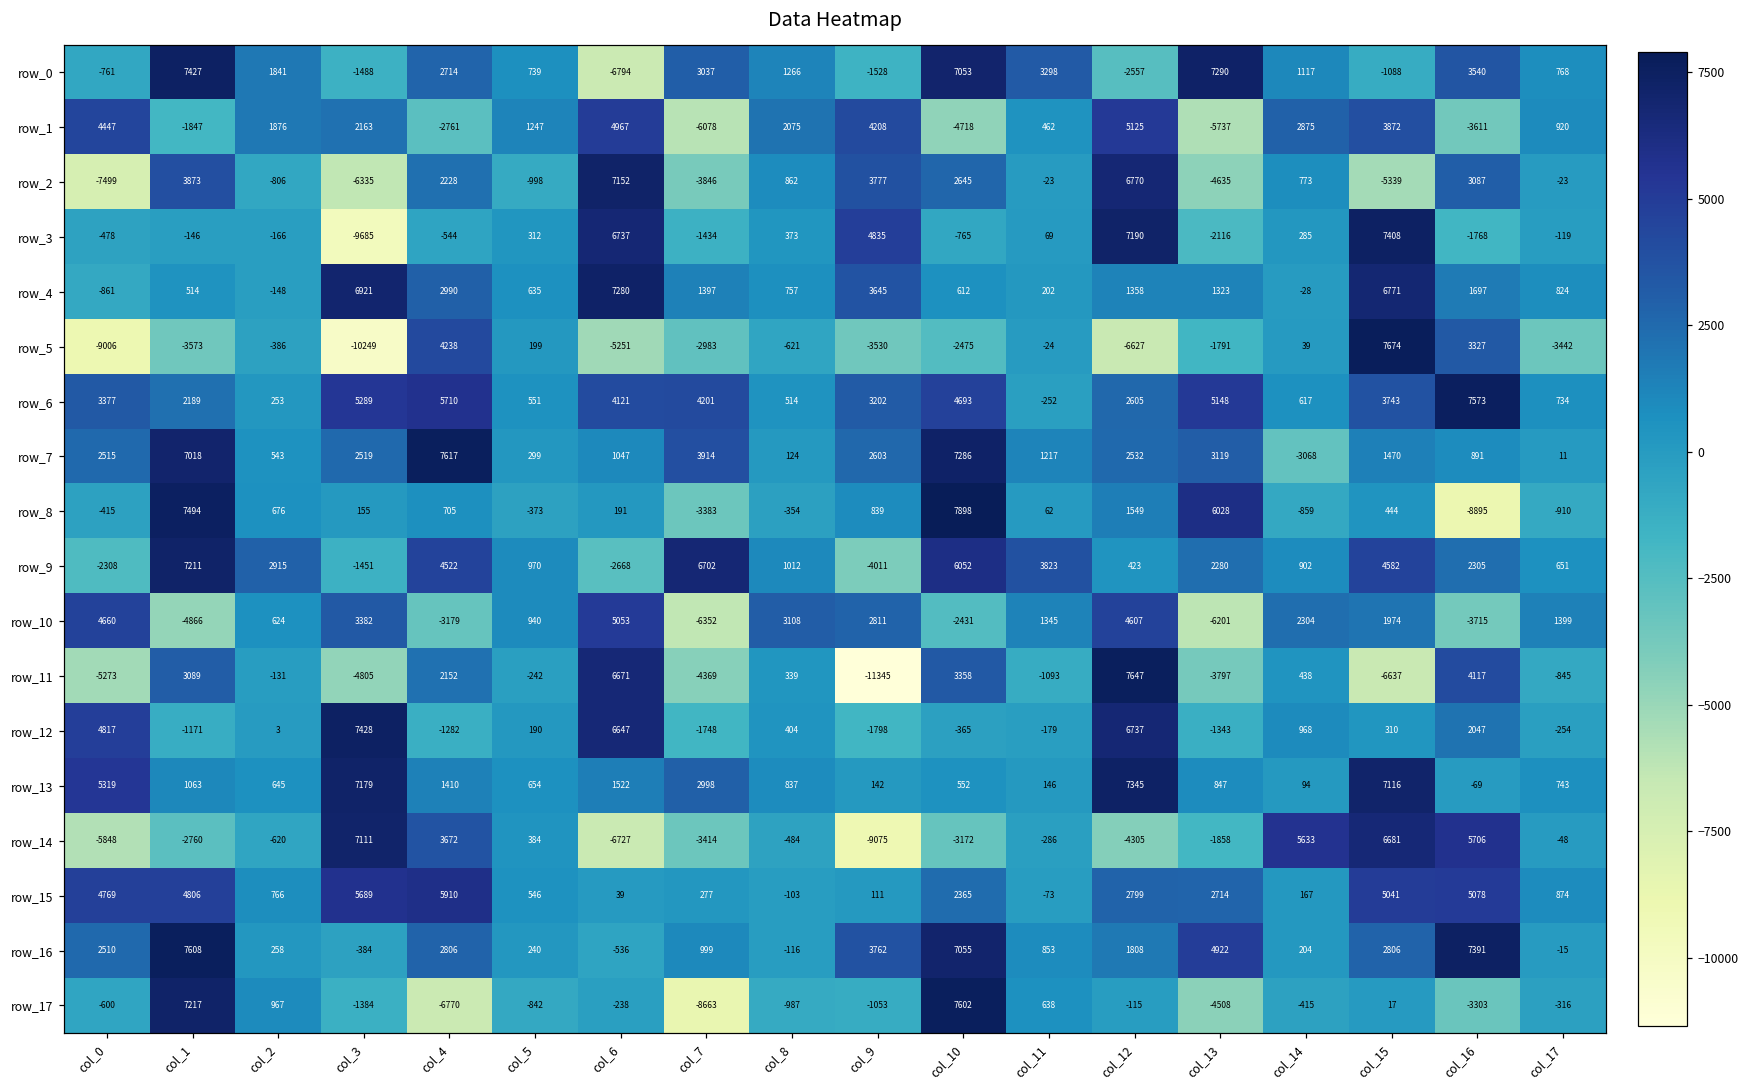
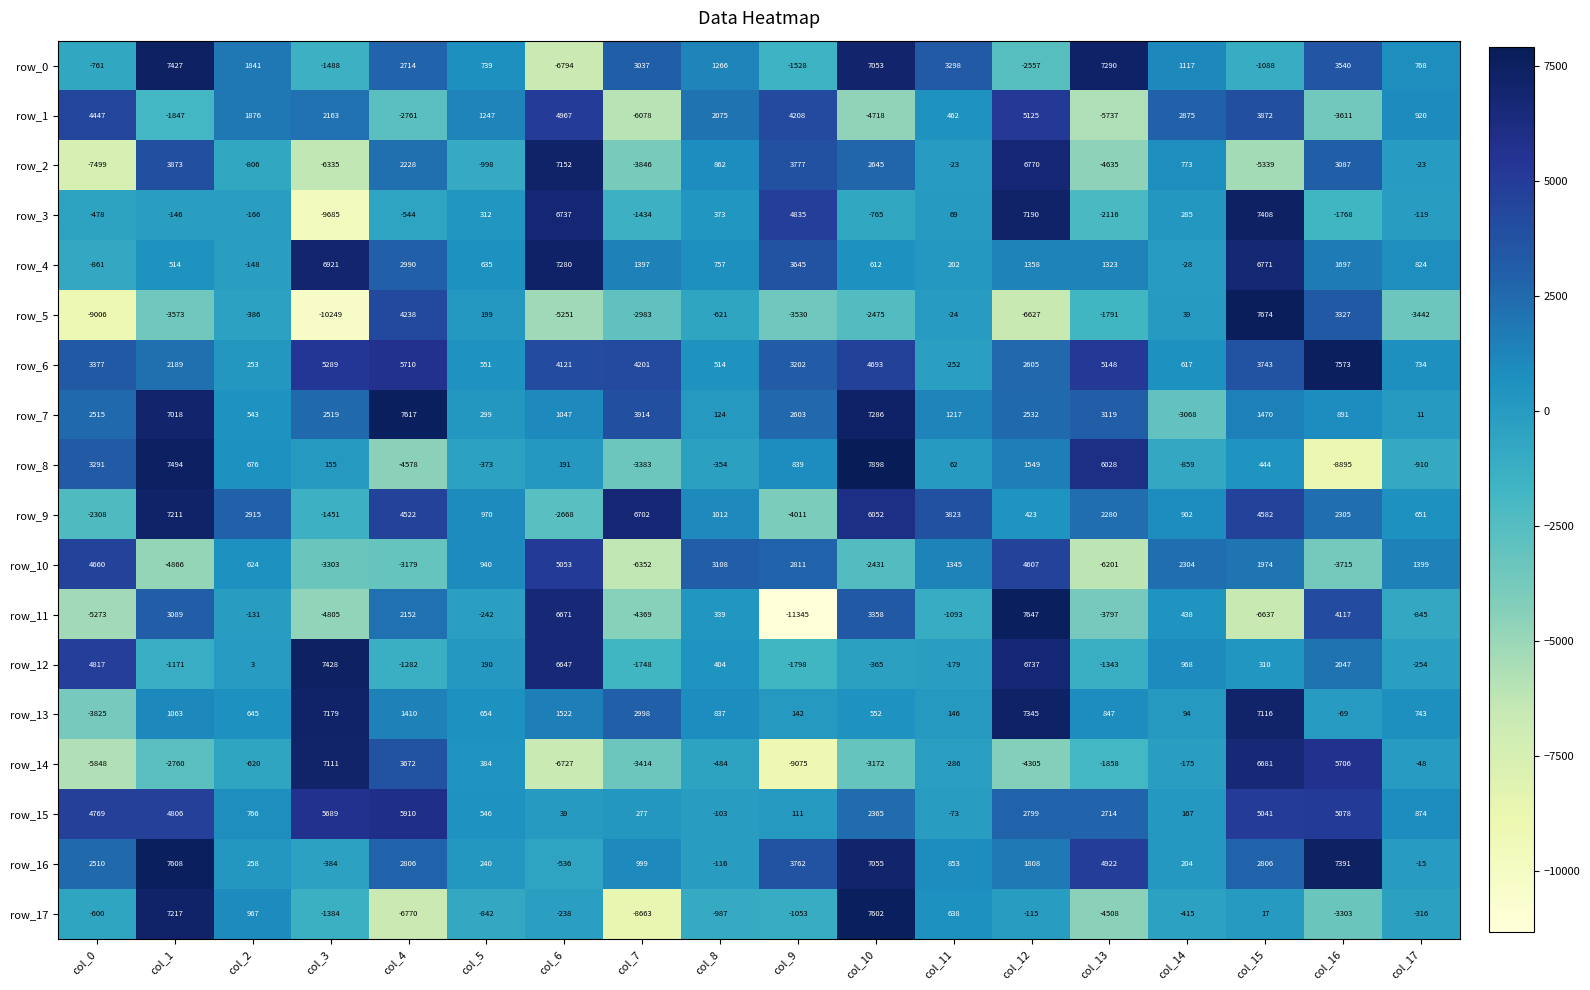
  {
    "row_8": {
-     "col_0": -415,
+     "col_0": 3291,
      "col_1": 7494,
      "col_2": 676,
      "col_3": 155,
-     "col_4": 705,
+     "col_4": -4578,
      "col_5": -373,
      "col_6": 191,
      "col_7": -3383,
      "col_8": -354,
      "col_9": 839,
      "col_10": 7898,
      "col_11": 62,
      "col_12": 1549,
      "col_13": 6028,
      "col_14": -859,
      "col_15": 444,
      "col_16": -8895,
      "col_17": -910
    },
    "row_10": {
      "col_0": 4660,
      "col_1": -4866,
      "col_2": 624,
-     "col_3": 3382,
+     "col_3": -3303,
      "col_4": -3179,
      "col_5": 940,
      "col_6": 5053,
      "col_7": -6352,
      "col_8": 3108,
      "col_9": 2811,
      "col_10": -2431,
      "col_11": 1345,
      "col_12": 4607,
      "col_13": -6201,
      "col_14": 2304,
      "col_15": 1974,
      "col_16": -3715,
      "col_17": 1399
    },
    "row_13": {
-     "col_0": 5319,
+     "col_0": -3825,
      "col_1": 1063,
      "col_2": 645,
      "col_3": 7179,
      "col_4": 1410,
      "col_5": 654,
      "col_6": 1522,
      "col_7": 2998,
      "col_8": 837,
      "col_9": 142,
      "col_10": 552,
      "col_11": 146,
      "col_12": 7345,
      "col_13": 847,
      "col_14": 94,
      "col_15": 7116,
      "col_16": -69,
      "col_17": 743
    },
    "row_14": {
      "col_0": -5848,
      "col_1": -2760,
      "col_2": -620,
      "col_3": 7111,
      "col_4": 3672,
      "col_5": 384,
      "col_6": -6727,
      "col_7": -3414,
      "col_8": -484,
      "col_9": -9075,
      "col_10": -3172,
      "col_11": -286,
      "col_12": -4305,
      "col_13": -1858,
-     "col_14": 5633,
+     "col_14": -175,
      "col_15": 6681,
      "col_16": 5706,
      "col_17": -48
    }
  }
